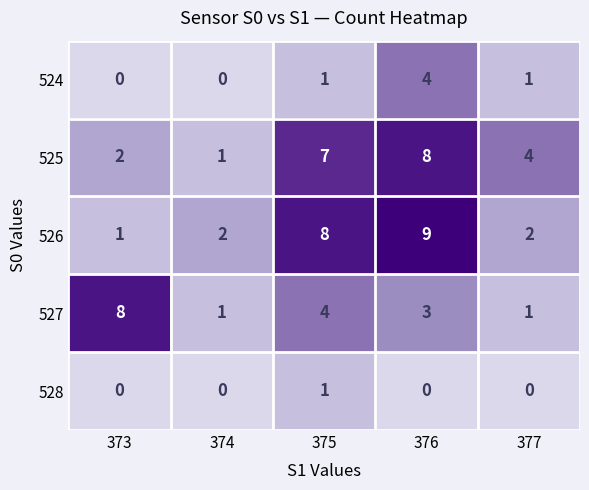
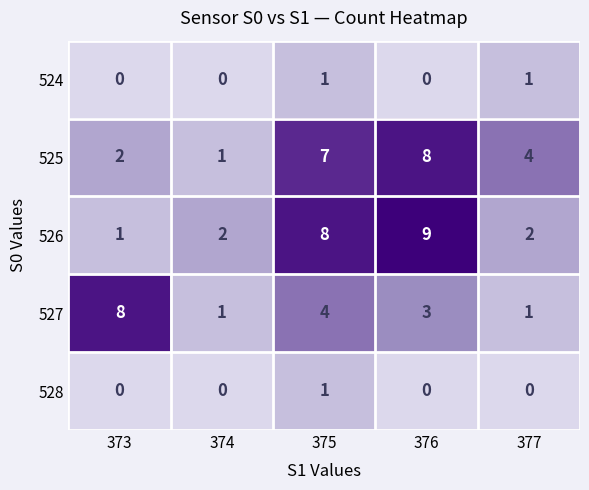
  {
    "524": {
      "373": 0,
      "374": 0,
      "375": 1,
-     "376": 4,
+     "376": 0,
      "377": 1
    },
    "525": {
      "373": 2,
      "374": 1,
      "375": 7,
      "376": 8,
      "377": 4
    },
    "526": {
      "373": 1,
      "374": 2,
      "375": 8,
      "376": 9,
      "377": 2
    },
    "527": {
      "373": 8,
      "374": 1,
      "375": 4,
      "376": 3,
      "377": 1
    },
    "528": {
      "373": 0,
      "374": 0,
      "375": 1,
      "376": 0,
      "377": 0
    }
  }
